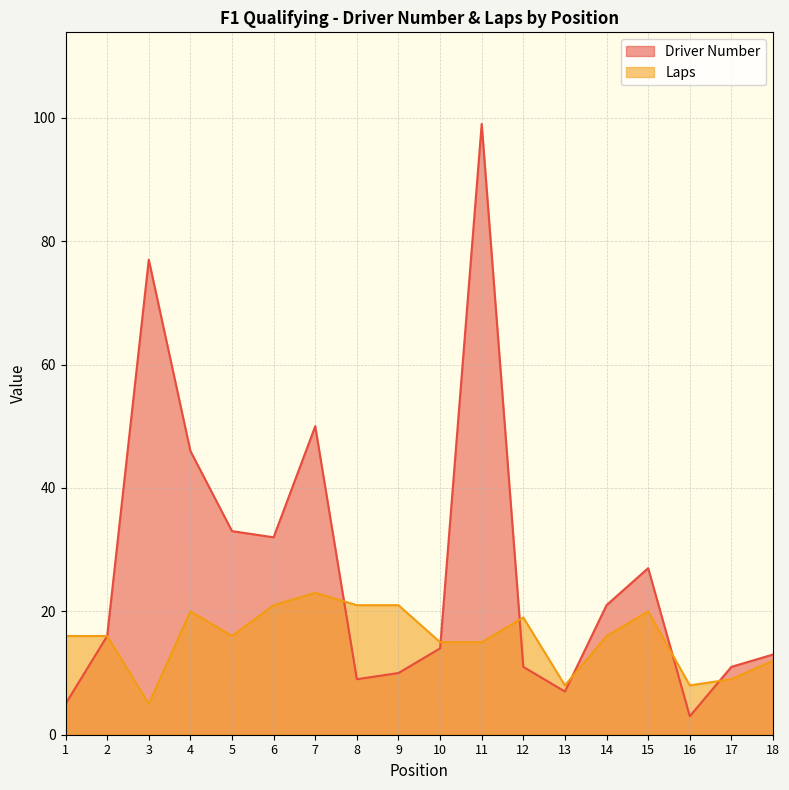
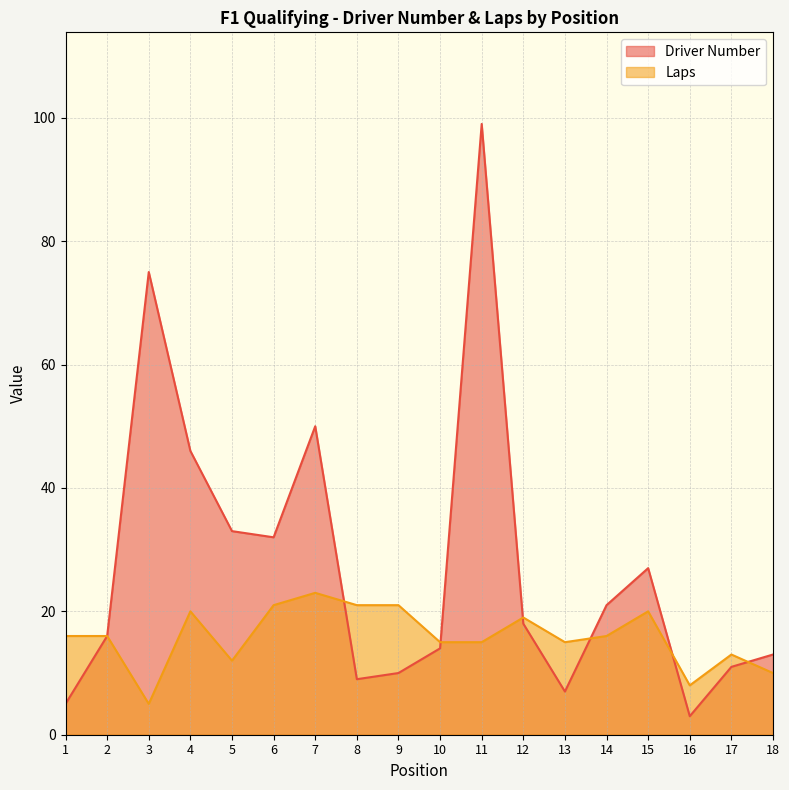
  {
    "Driver Number": {
      "1": 5,
-     "3": 77,
+     "3": 75,
      "4": 46,
      "5": 33,
      "6": 32,
      "7": 50,
      "8": 9,
      "9": 10,
      "10": 14,
      "11": 99,
-     "12": 11,
+     "12": 18,
      "13": 7,
      "14": 21,
      "15": 27,
      "16": 3,
      "17": 11,
      "18": 13
    },
    "Laps": {
      "1": 16,
      "3": 5,
      "4": 20,
-     "5": 16,
+     "5": 12,
      "6": 21,
      "7": 23,
      "8": 21,
      "9": 21,
      "10": 15,
      "11": 15,
      "12": 19,
-     "13": 8,
+     "13": 15,
      "14": 16,
      "15": 20,
      "16": 8,
-     "17": 9,
-     "18": 12
+     "17": 13,
+     "18": 10
    }
  }
